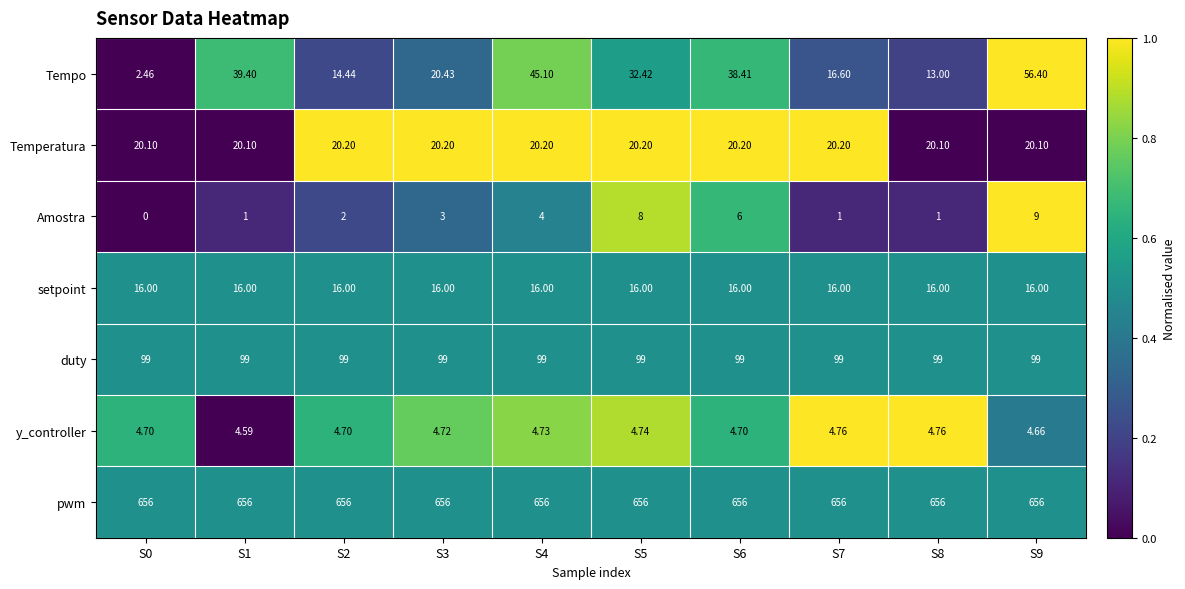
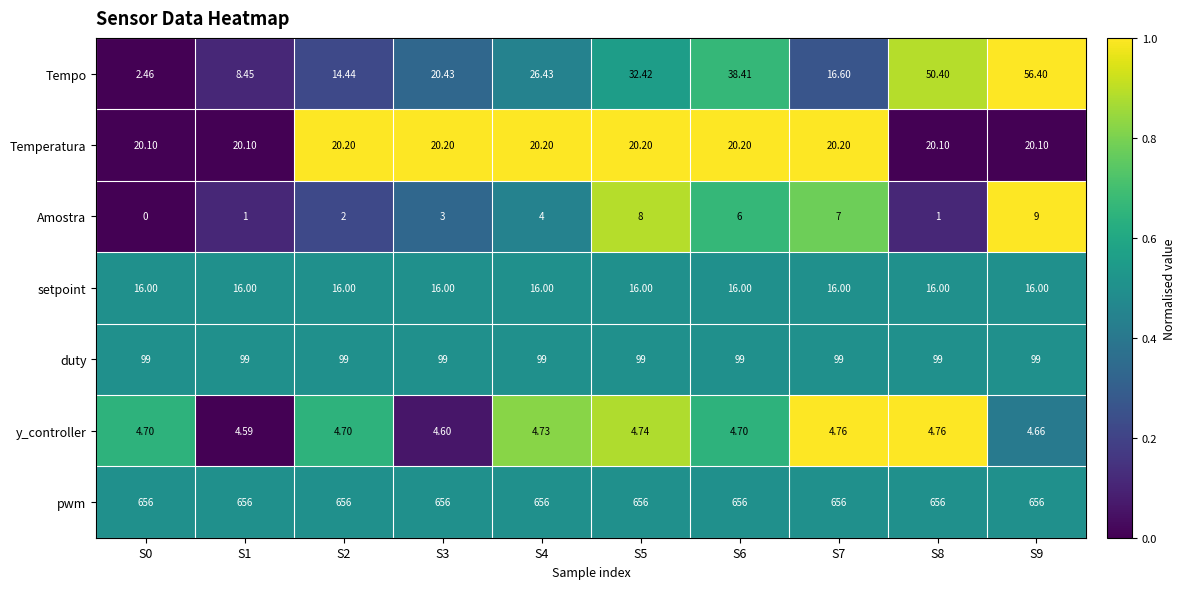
  {
    "Tempo": {
      "S0": 2.46,
-     "S1": 39.40,
+     "S1": 8.45,
      "S2": 14.44,
      "S3": 20.43,
-     "S4": 45.10,
+     "S4": 26.43,
      "S5": 32.42,
      "S6": 38.41,
      "S7": 16.60,
-     "S8": 13.00,
+     "S8": 50.40,
      "S9": 56.40
    },
    "Temperatura": {
      "S0": 20.10,
      "S1": 20.10,
      "S2": 20.20,
      "S3": 20.20,
      "S4": 20.20,
      "S5": 20.20,
      "S6": 20.20,
      "S7": 20.20,
      "S8": 20.10,
      "S9": 20.10
    },
    "Amostra": {
      "S0": 0,
      "S1": 1,
      "S2": 2,
      "S3": 3,
      "S4": 4,
      "S5": 8,
      "S6": 6,
-     "S7": 1,
+     "S7": 7,
      "S8": 1,
      "S9": 9
    },
    "setpoint": {
      "S0": 16.00,
      "S1": 16.00,
      "S2": 16.00,
      "S3": 16.00,
      "S4": 16.00,
      "S5": 16.00,
      "S6": 16.00,
      "S7": 16.00,
      "S8": 16.00,
      "S9": 16.00
    },
    "duty": {
      "S0": 99,
      "S1": 99,
      "S2": 99,
      "S3": 99,
      "S4": 99,
      "S5": 99,
      "S6": 99,
      "S7": 99,
      "S8": 99,
      "S9": 99
    },
    "y_controller": {
      "S0": 4.70,
      "S1": 4.59,
      "S2": 4.70,
-     "S3": 4.72,
+     "S3": 4.60,
      "S4": 4.73,
      "S5": 4.74,
      "S6": 4.70,
      "S7": 4.76,
      "S8": 4.76,
      "S9": 4.66
    },
    "pwm": {
      "S0": 656,
      "S1": 656,
      "S2": 656,
      "S3": 656,
      "S4": 656,
      "S5": 656,
      "S6": 656,
      "S7": 656,
      "S8": 656,
      "S9": 656
    }
  }
